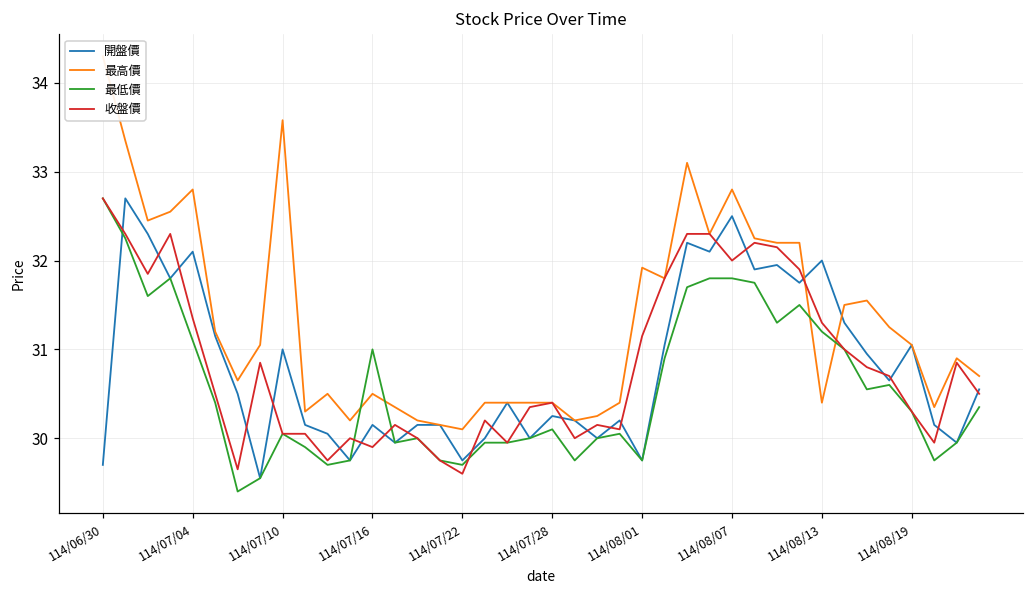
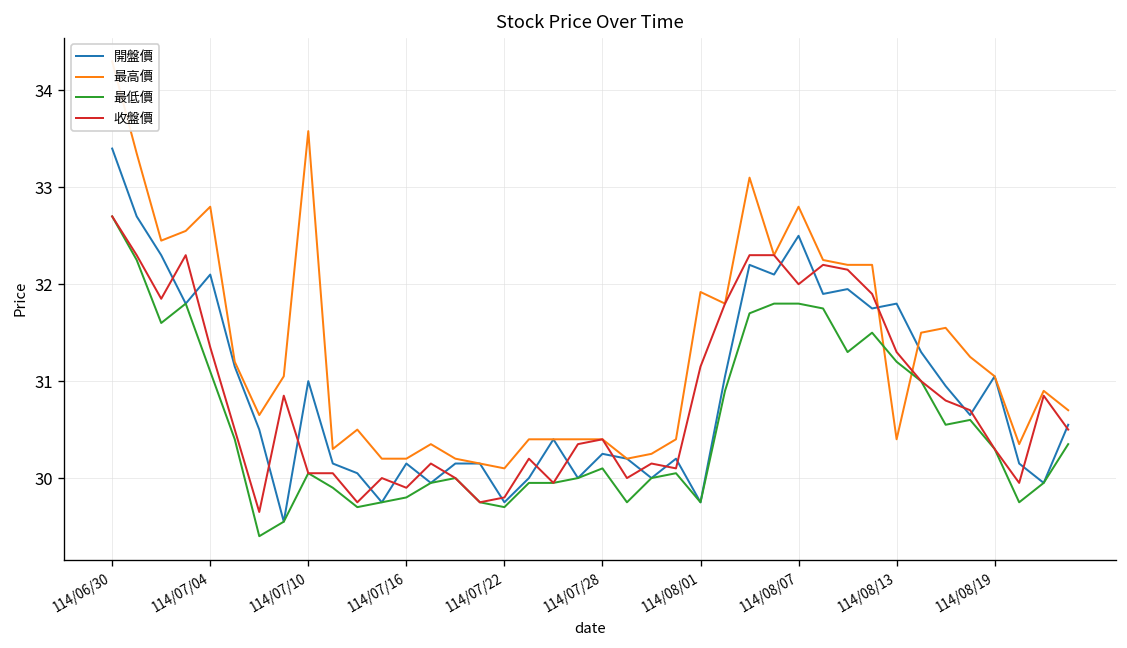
  {
    "開盤價": {
-     "114/06/30": 29.7,
+     "114/06/30": 33.4,
      "114/07/04": 32.1,
      "114/07/10": 31.0,
      "114/07/16": 30.2,
      "114/07/22": 29.8,
      "114/07/28": 30.3,
      "114/08/07": 32.5,
-     "114/08/13": 32.0
+     "114/08/13": 31.8
    },
    "最高價": {
      "114/07/04": 32.8,
      "114/07/10": 33.6,
-     "114/07/16": 30.5,
+     "114/07/16": 30.2,
      "114/07/22": 30.1,
      "114/08/01": 31.9,
      "114/08/07": 32.8,
      "114/08/13": 30.4
    },
    "最低價": {
      "114/07/04": 31.1,
-     "114/07/16": 31.0,
+     "114/07/16": 29.8,
      "114/07/22": 29.7,
      "114/07/28": 30.1,
      "114/08/07": 31.8,
      "114/08/13": 31.2
    },
    "收盤價": {
      "114/07/04": 31.4,
      "114/07/16": 29.9,
-     "114/07/22": 29.6,
+     "114/07/22": 29.8,
      "114/08/01": 31.2,
      "114/08/07": 32.0,
      "114/08/13": 31.3
    }
  }
